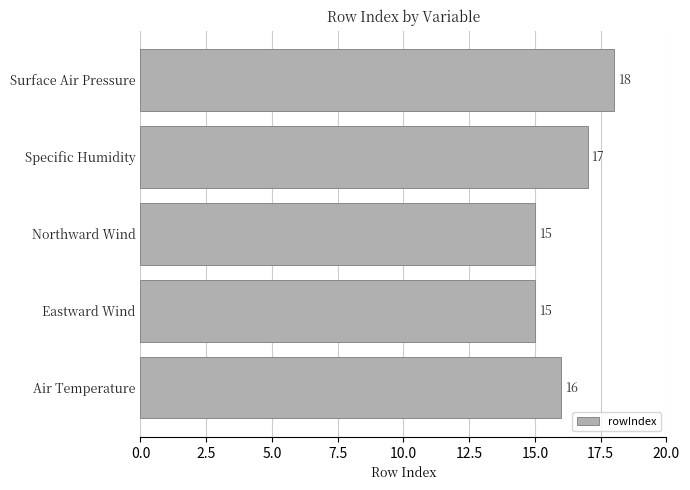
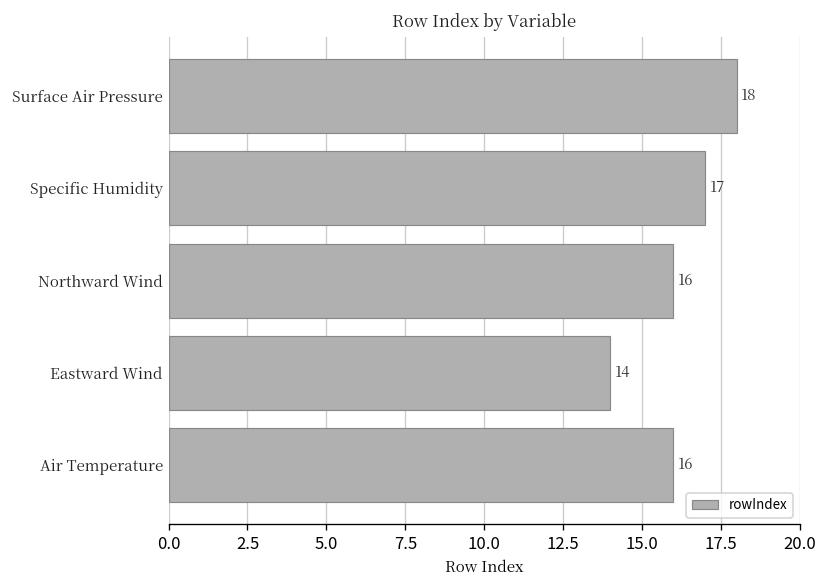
  {
    "Surface Air Pressure": 18,
    "Specific Humidity": 17,
-   "Northward Wind": 15,
-   "Eastward Wind": 15,
+   "Northward Wind": 16,
+   "Eastward Wind": 14,
    "Air Temperature": 16
  }
